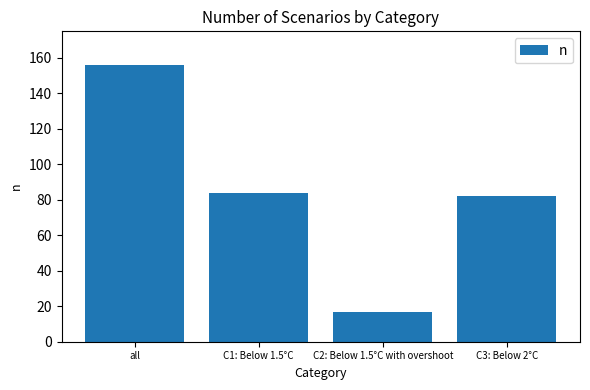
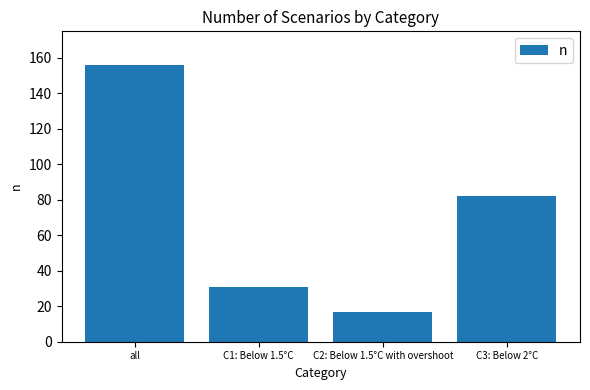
  {
    "all": 156,
-   "C1: Below 1.5°C": 84,
+   "C1: Below 1.5°C": 31,
    "C2: Below 1.5°C with overshoot": 17,
    "C3: Below 2°C": 82
  }
